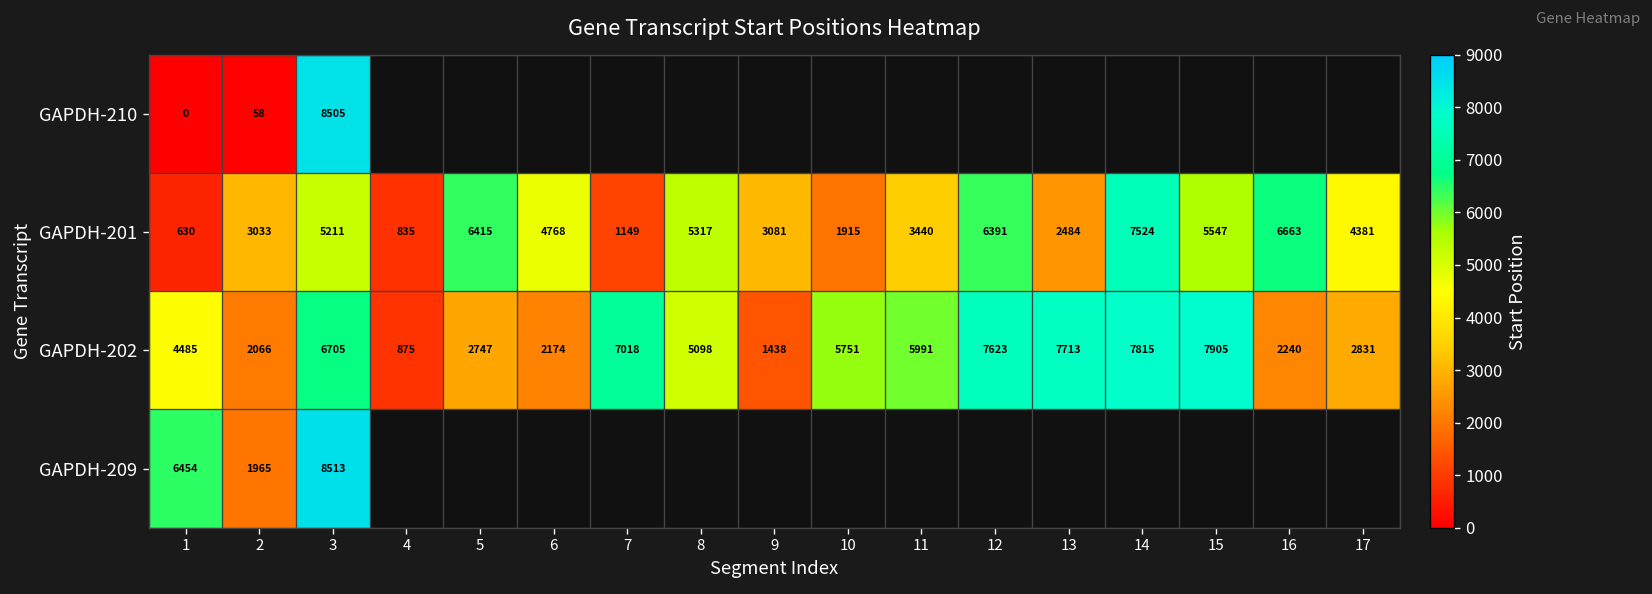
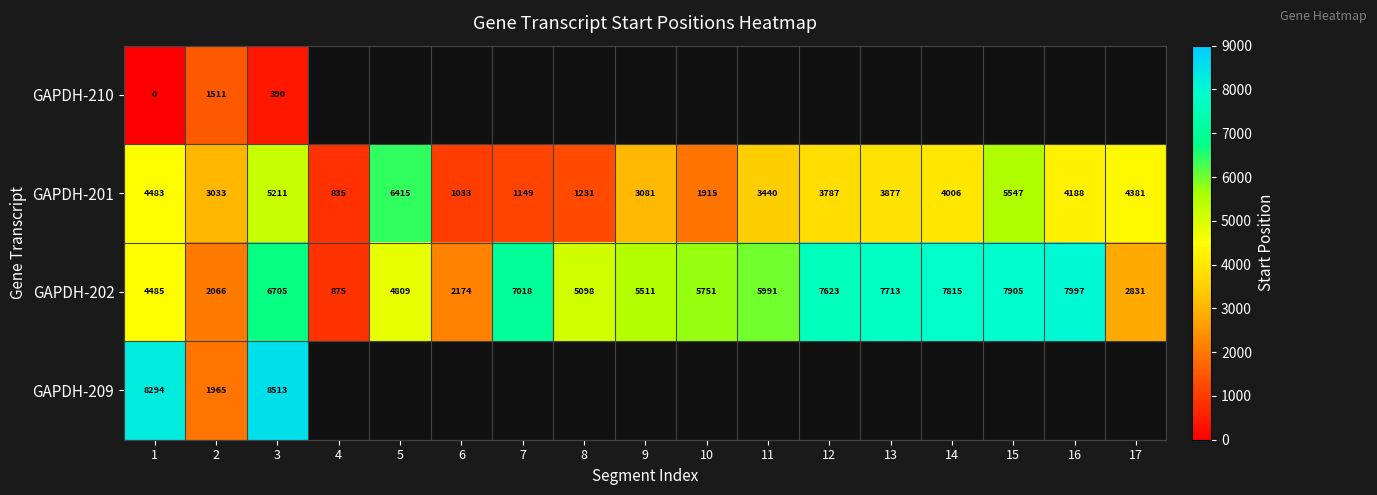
  {
    "GAPDH-210": {
      "1": 0,
-     "2": 58,
-     "3": 8505
+     "2": 1511,
+     "3": 390
    },
    "GAPDH-201": {
-     "1": 630,
+     "1": 4483,
      "2": 3033,
      "3": 5211,
      "4": 835,
      "5": 6415,
-     "6": 4768,
+     "6": 1033,
      "7": 1149,
-     "8": 5317,
+     "8": 1231,
      "9": 3081,
      "10": 1915,
      "11": 3440,
-     "12": 6391,
-     "13": 2484,
-     "14": 7524,
+     "12": 3787,
+     "13": 3877,
+     "14": 4006,
      "15": 5547,
-     "16": 6663,
+     "16": 4188,
      "17": 4381
    },
    "GAPDH-202": {
      "1": 4485,
      "2": 2066,
      "3": 6705,
      "4": 875,
-     "5": 2747,
+     "5": 4809,
      "6": 2174,
      "7": 7018,
      "8": 5098,
-     "9": 1438,
+     "9": 5511,
      "10": 5751,
      "11": 5991,
      "12": 7623,
      "13": 7713,
      "14": 7815,
      "15": 7905,
-     "16": 2240,
+     "16": 7997,
      "17": 2831
    },
    "GAPDH-209": {
-     "1": 6454,
+     "1": 8294,
      "2": 1965,
      "3": 8513
    }
  }
